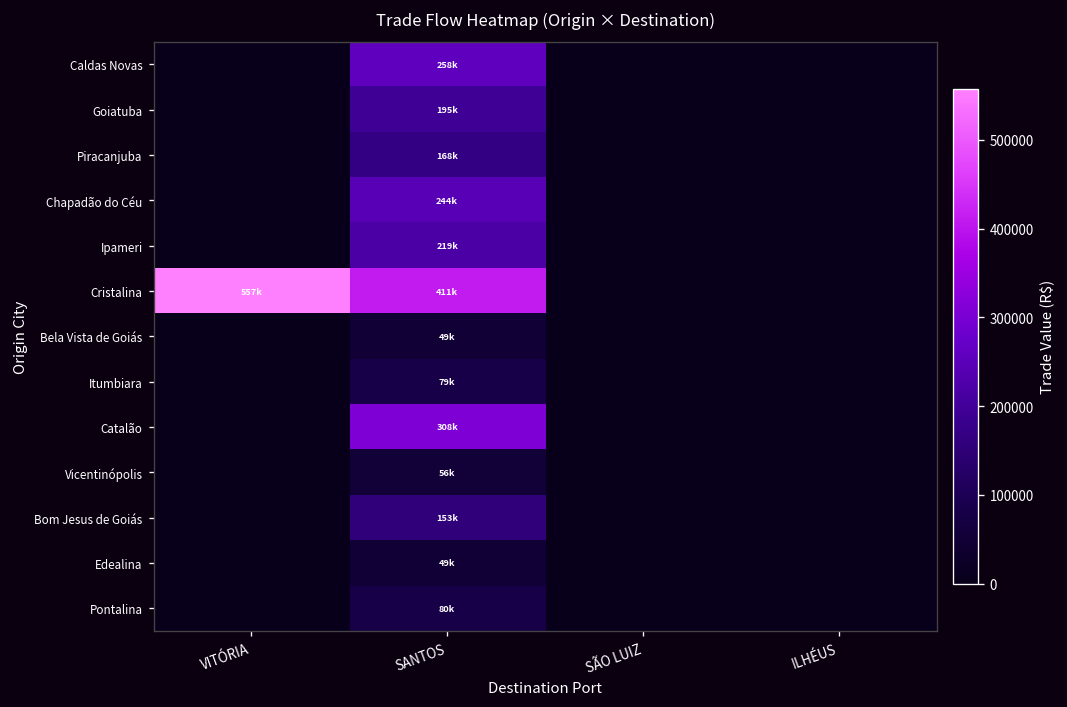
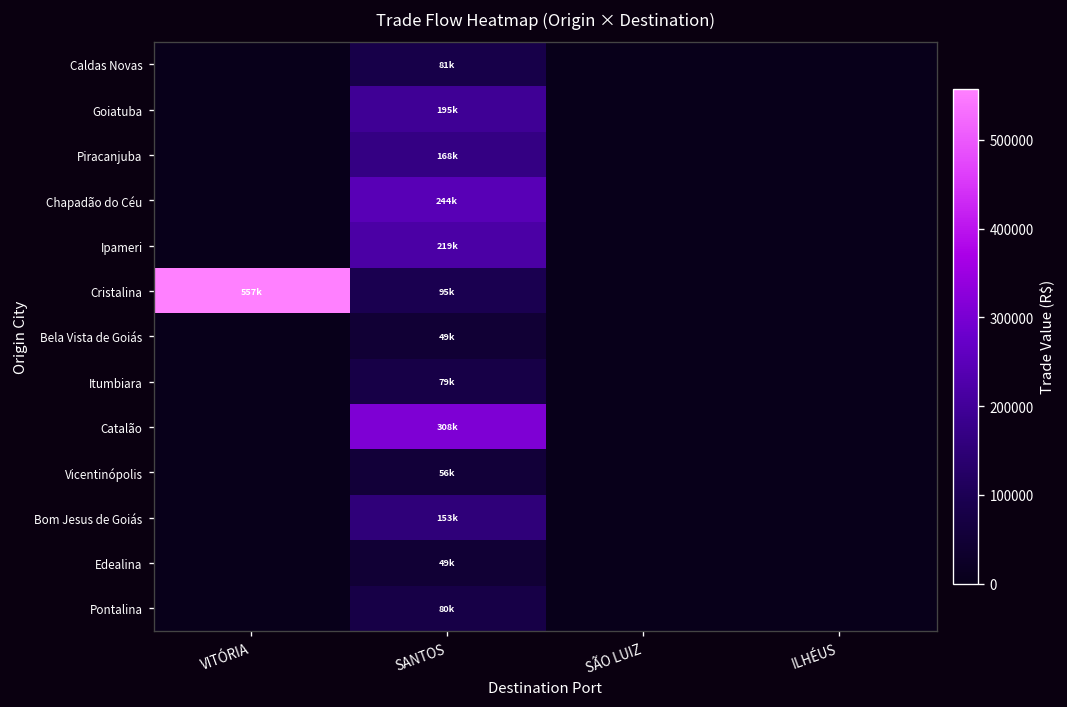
  {
    "Caldas Novas": {
-     "SANTOS": "258k"
+     "SANTOS": "81k"
    },
    "Goiatuba": {
      "SANTOS": "195k"
    },
    "Piracanjuba": {
      "SANTOS": "168k"
    },
    "Chapadão do Céu": {
      "SANTOS": "244k"
    },
    "Ipameri": {
      "SANTOS": "219k"
    },
    "Cristalina": {
      "VITÓRIA": "557k",
-     "SANTOS": "411k"
+     "SANTOS": "95k"
    },
    "Bela Vista de Goiás": {
      "SANTOS": "49k"
    },
    "Itumbiara": {
      "SANTOS": "79k"
    },
    "Catalão": {
      "SANTOS": "308k"
    },
    "Vicentinópolis": {
      "SANTOS": "56k"
    },
    "Bom Jesus de Goiás": {
      "SANTOS": "153k"
    },
    "Edealina": {
      "SANTOS": "49k"
    },
    "Pontalina": {
      "SANTOS": "80k"
    }
  }
